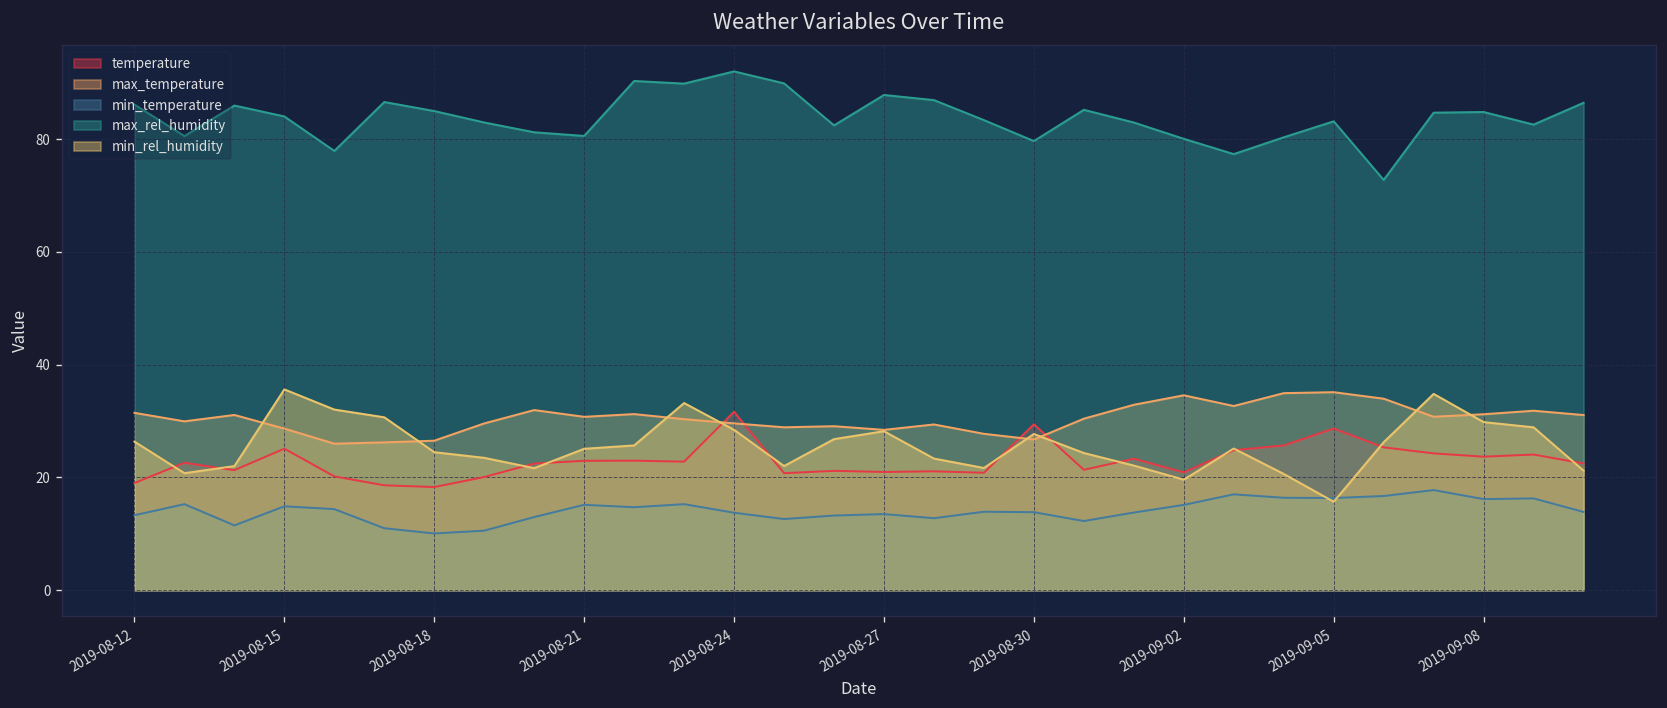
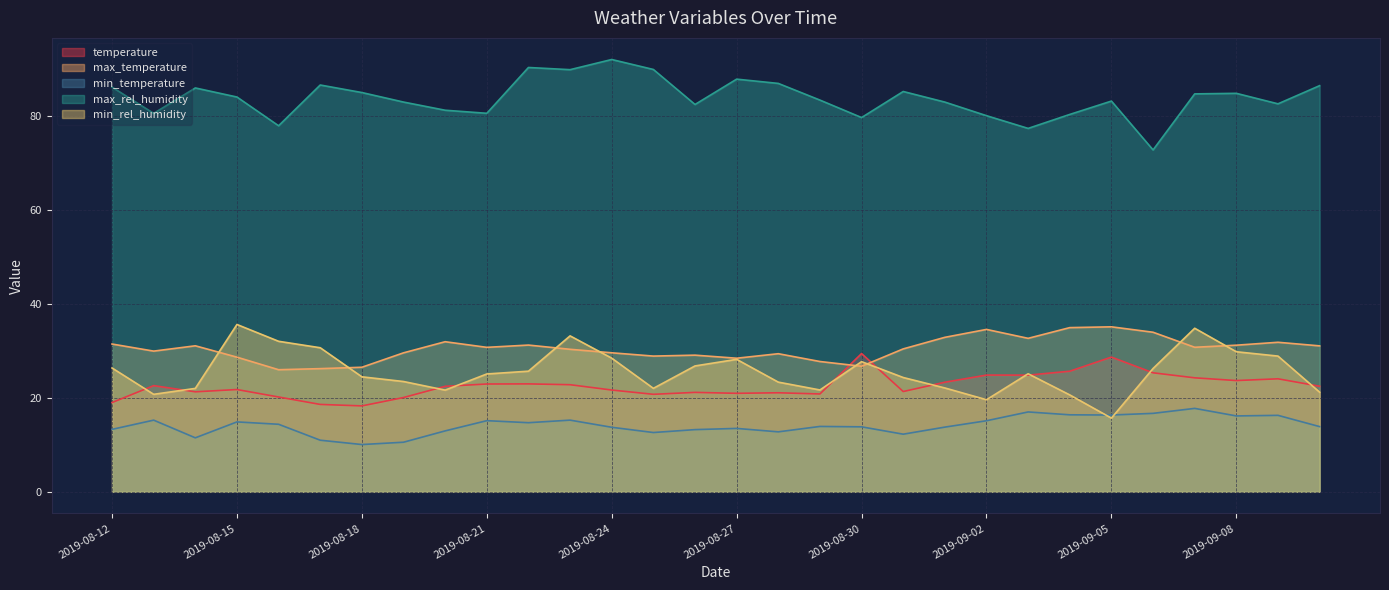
  {
    "temperature": {
      "2019-08-12": 19,
-     "2019-08-15": 25,
+     "2019-08-15": 22,
      "2019-08-18": 18,
      "2019-08-21": 23,
-     "2019-08-24": 32,
+     "2019-08-24": 22,
      "2019-08-27": 21,
      "2019-08-30": 29,
-     "2019-09-02": 21,
+     "2019-09-02": 25,
      "2019-09-05": 29,
      "2019-09-08": 24
    }
  }
